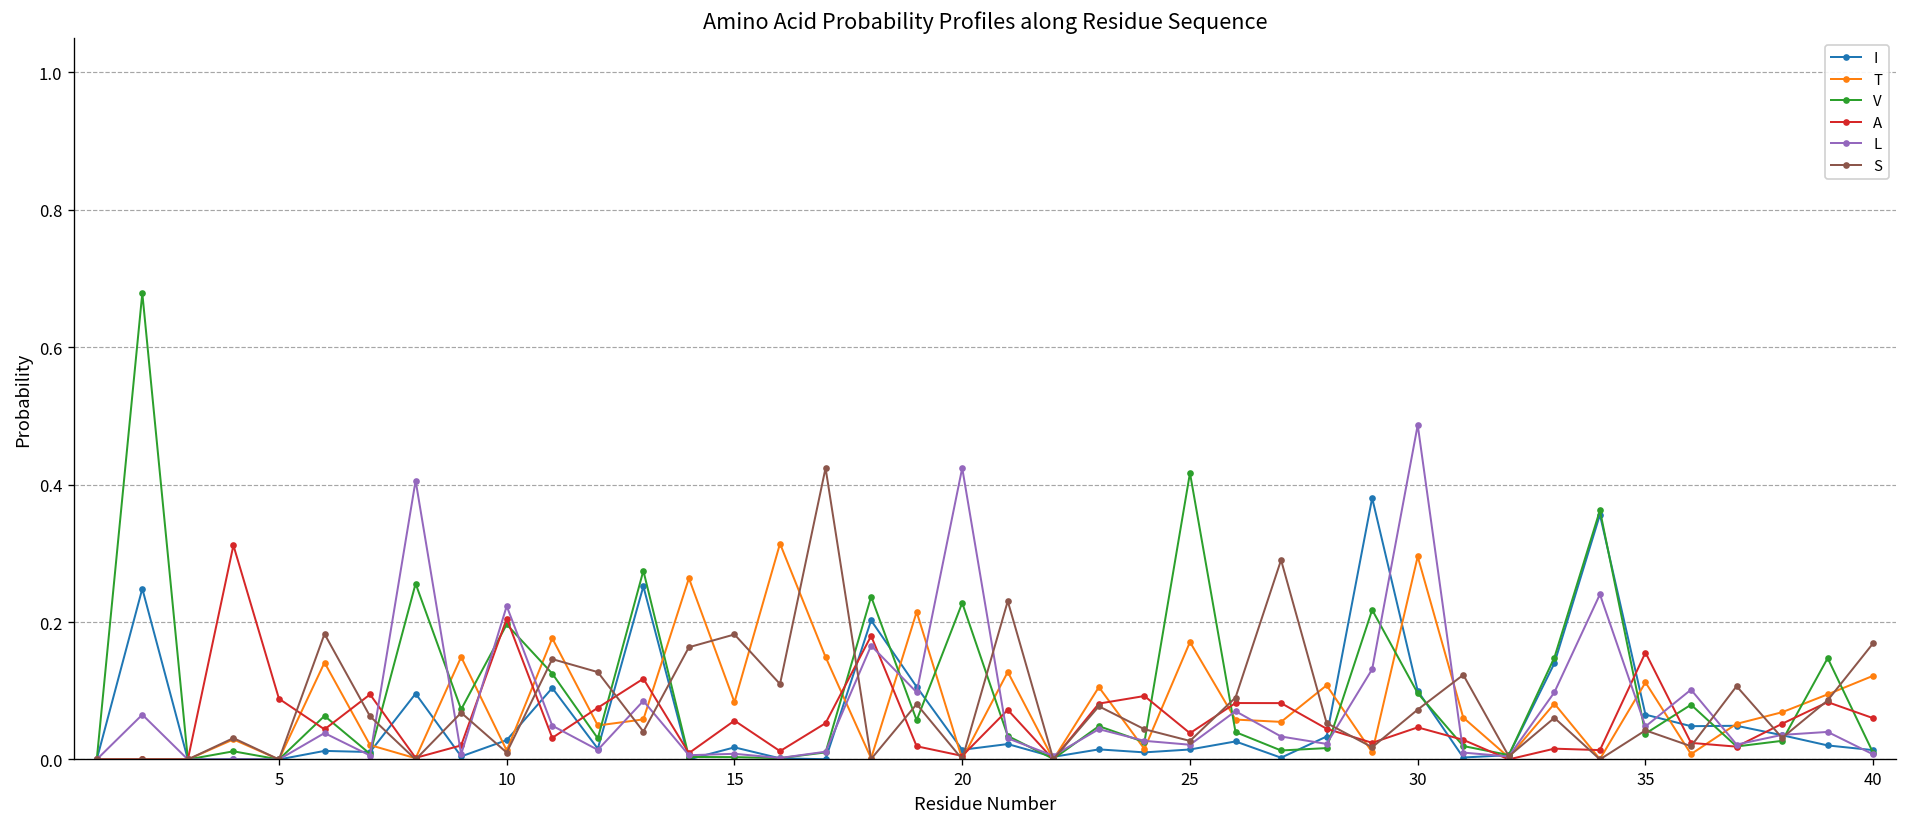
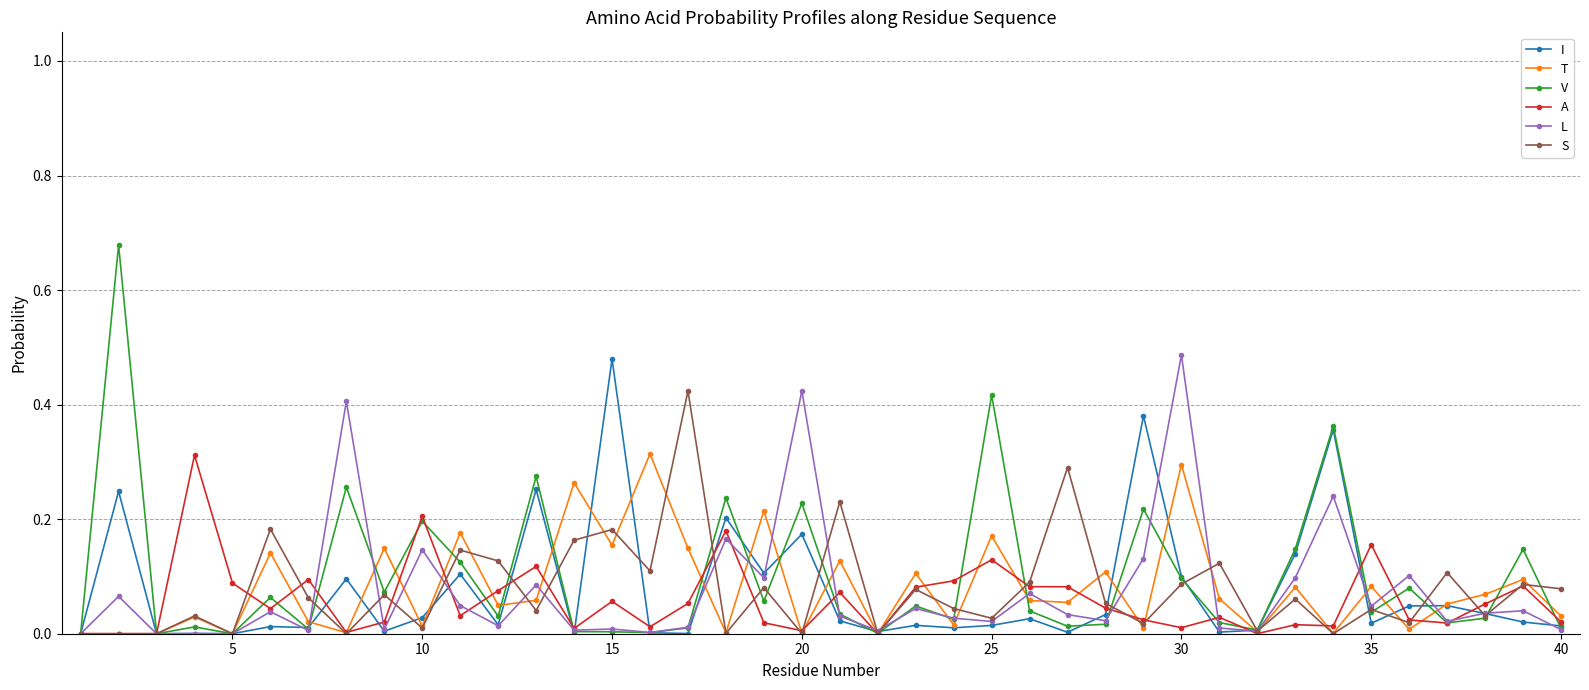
  {
    "I": {
      "10": 0.03,
-     "15": 0.02,
-     "20": 0.01,
+     "15": 0.48,
+     "20": 0.17,
      "25": 0.01,
-     "35": 0.07
+     "35": 0.02
    },
    "T": {
-     "15": 0.08,
+     "15": 0.15,
      "25": 0.17,
      "30": 0.30,
-     "35": 0.11,
-     "40": 0.12
+     "35": 0.08,
+     "40": 0.03
    },
    "V": {
      "10": 0.20,
      "15": 0.00,
      "20": 0.23,
      "25": 0.42,
      "35": 0.04
    },
    "A": {
      "5": 0.09,
      "10": 0.20,
      "15": 0.06,
      "20": 0.01,
-     "25": 0.04,
-     "30": 0.05,
+     "25": 0.13,
+     "30": 0.01,
      "35": 0.16,
-     "40": 0.06
+     "40": 0.02
    },
    "L": {
-     "10": 0.22,
+     "10": 0.15,
      "15": 0.01,
      "20": 0.42,
      "25": 0.02,
      "30": 0.49,
      "35": 0.05
    },
    "S": {
      "15": 0.18,
      "25": 0.03,
-     "30": 0.07,
+     "30": 0.09,
      "35": 0.04,
-     "40": 0.17
+     "40": 0.08
    }
  }
